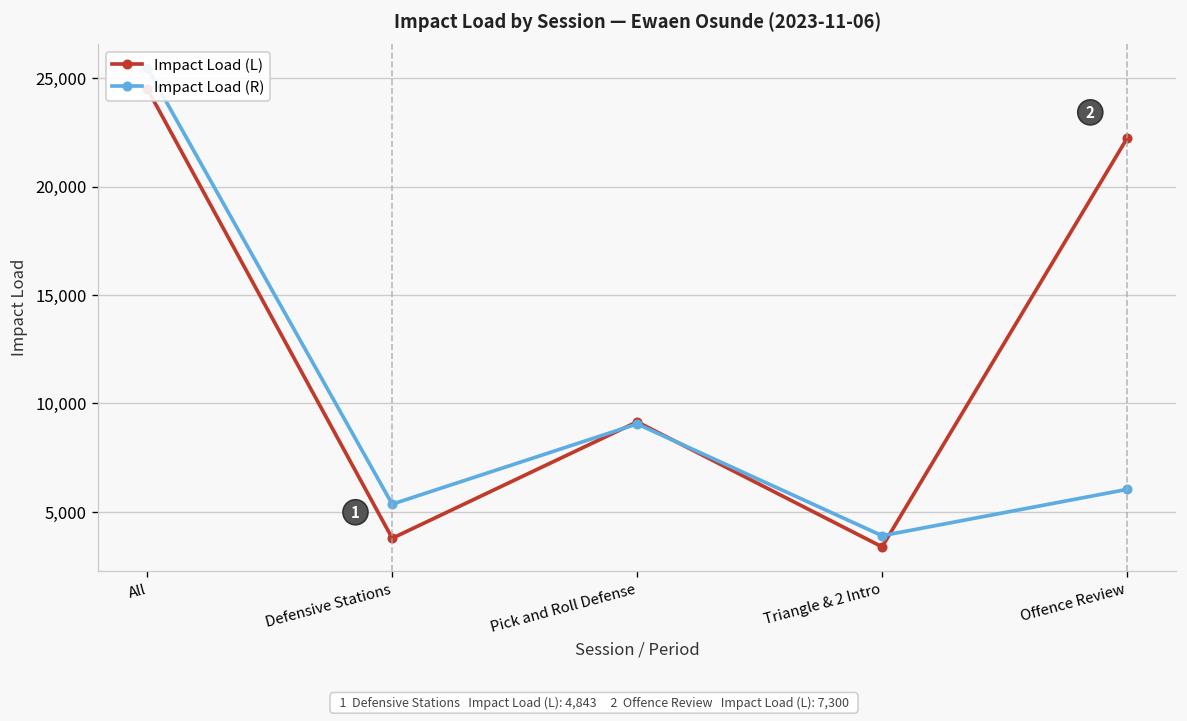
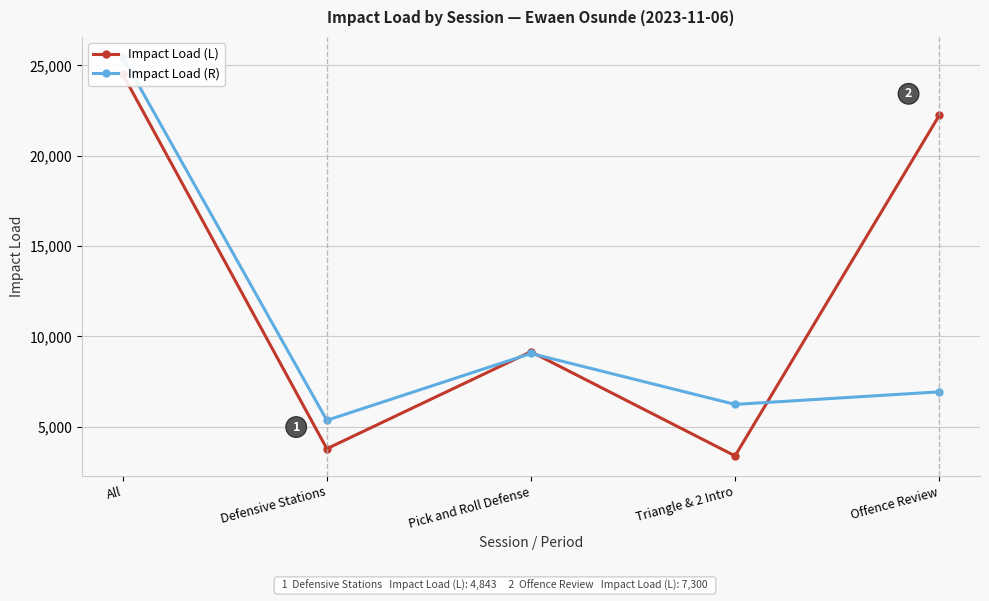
  {
    "Impact Load (L)": {
      "Defensive Stations": "3,800",
      "Triangle & 2 Intro": "3,400",
      "Offence Review": "22,200"
    },
    "Impact Load (R)": {
      "Defensive Stations": "5,300",
-     "Triangle & 2 Intro": "3,900",
-     "Offence Review": "6,000"
+     "Triangle & 2 Intro": "6,200",
+     "Offence Review": "6,900"
    }
  }
